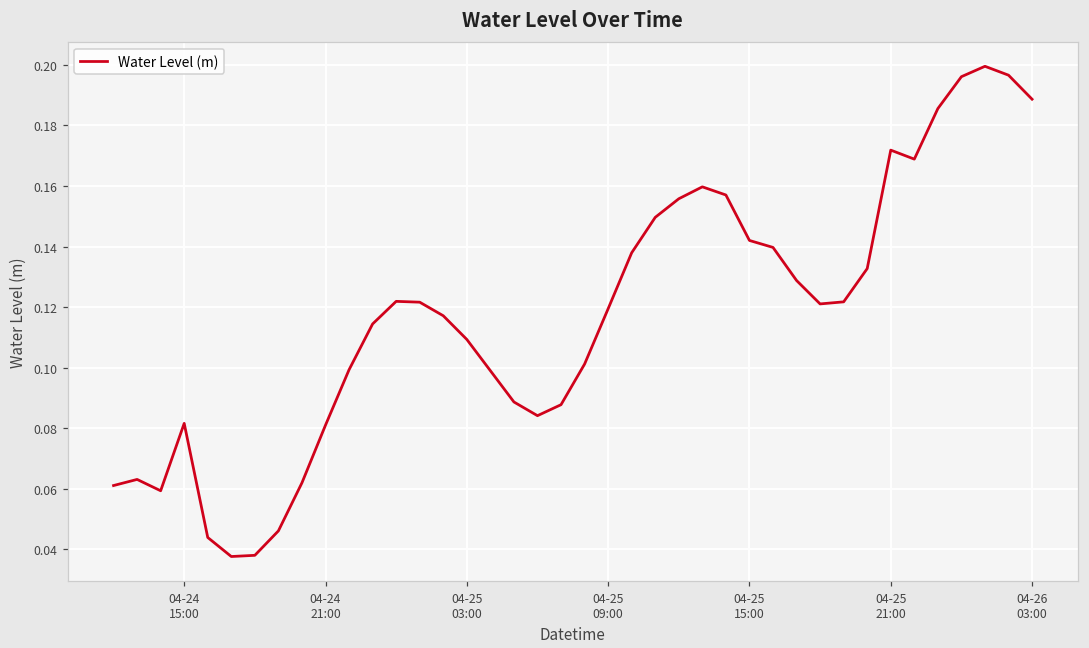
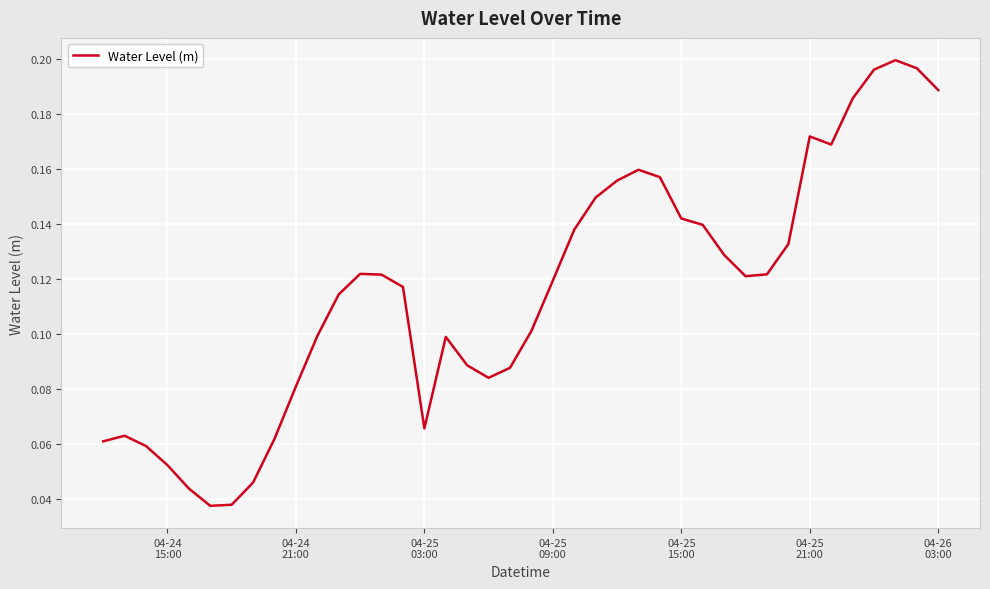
  {
-   "04-24 15:00": 0.082,
+   "04-24 15:00": 0.052,
    "04-24 21:00": 0.081,
-   "04-25 03:00": 0.109,
+   "04-25 03:00": 0.066,
    "04-25 09:00": 0.119,
    "04-25 15:00": 0.142,
    "04-25 21:00": 0.172,
    "04-26 03:00": 0.189
  }
